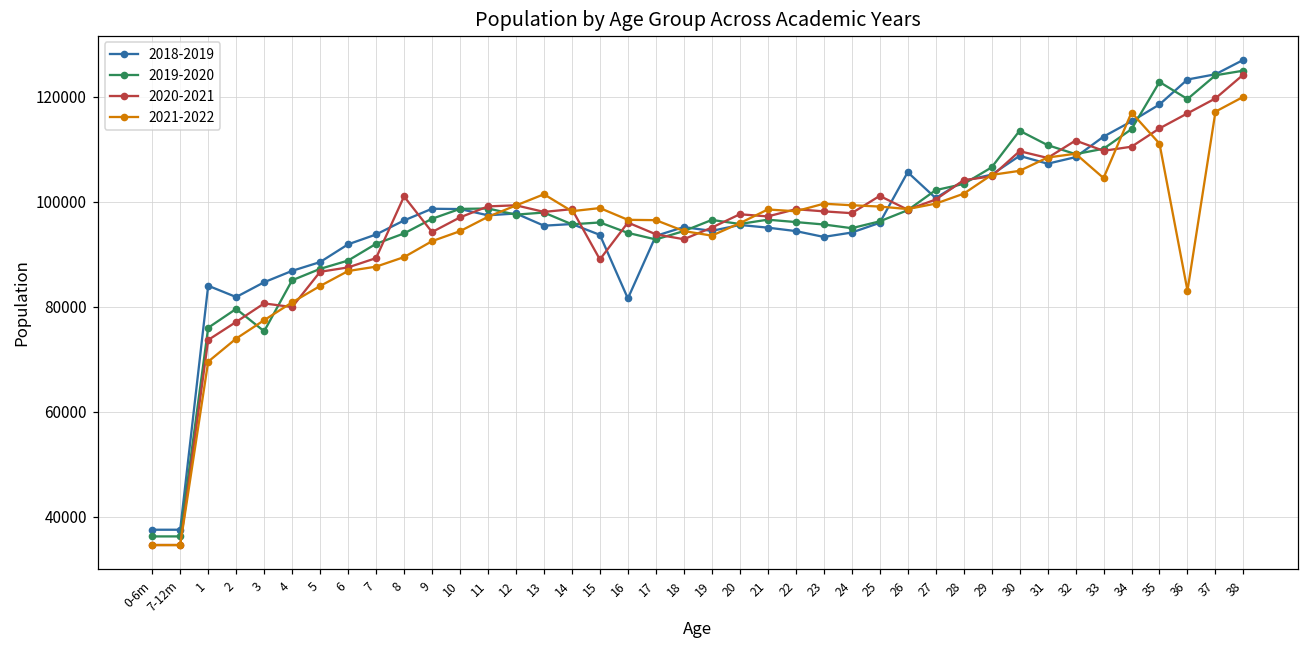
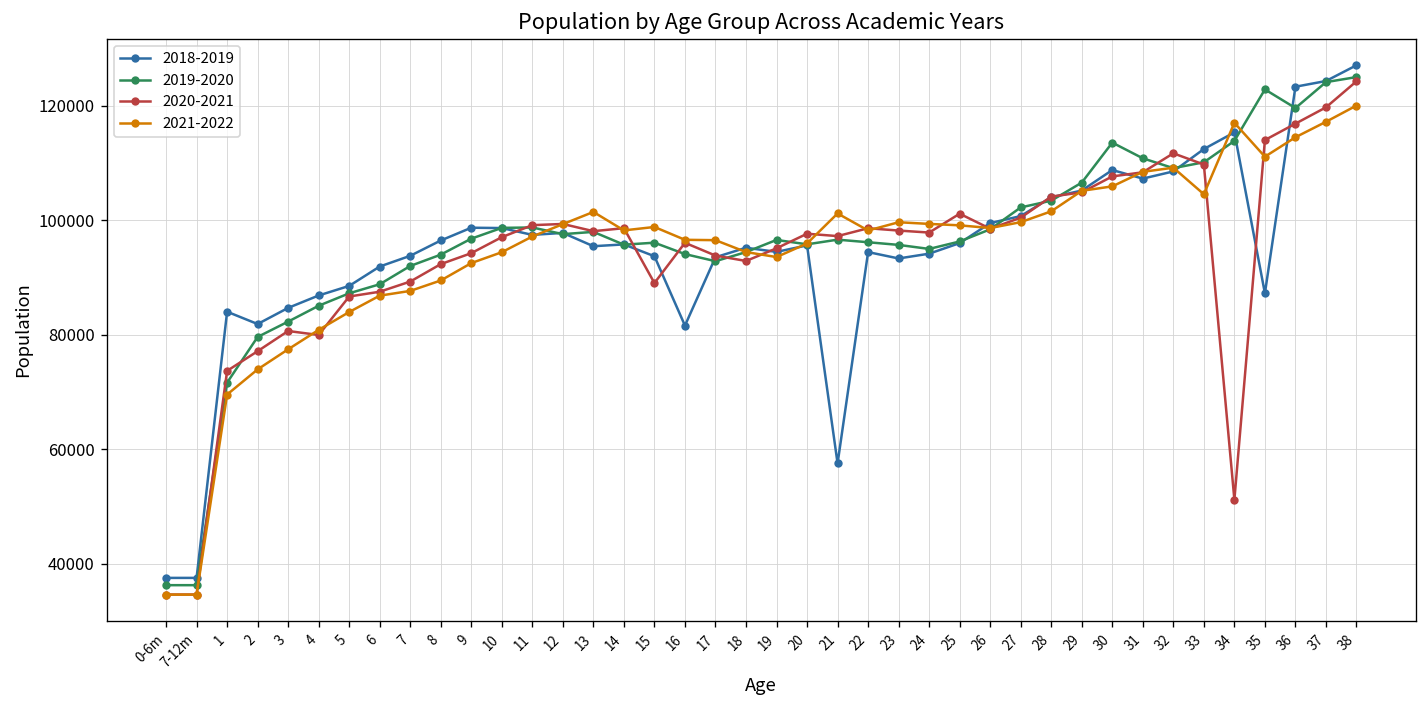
  {
    "2018-2019": {
      "0-6m": 38000,
      "7-12m": 38000,
      "1": 84000,
      "2": 82000,
      "3": 85000,
      "4": 87000,
      "5": 89000,
      "6": 92000,
      "7": 94000,
      "8": 96000,
      "9": 99000,
      "13": 95000,
      "15": 94000,
      "16": 82000,
      "18": 95000,
      "19": 94000,
-     "21": 95000,
+     "21": 58000,
      "22": 94000,
      "23": 93000,
      "24": 94000,
-     "26": 106000,
+     "26": 100000,
      "30": 109000,
      "31": 107000,
      "32": 109000,
      "33": 112000,
      "34": 115000,
-     "35": 119000,
+     "35": 87000,
      "36": 123000,
      "38": 127000
    },
    "2019-2020": {
      "0-6m": 36000,
      "7-12m": 36000,
-     "1": 76000,
+     "1": 72000,
      "2": 80000,
-     "3": 75000,
+     "3": 82000,
      "4": 85000,
      "5": 87000,
      "6": 89000,
      "7": 92000,
      "8": 94000,
      "9": 97000,
      "15": 96000,
      "16": 94000,
      "17": 93000,
      "19": 97000,
      "21": 97000,
      "22": 96000,
      "23": 96000,
      "24": 95000,
      "27": 102000,
      "28": 103000,
      "29": 107000,
      "30": 114000,
      "31": 111000,
      "34": 114000,
      "35": 123000,
      "36": 120000,
      "38": 125000
    },
    "2020-2021": {
      "1": 74000,
      "2": 77000,
      "3": 81000,
      "4": 80000,
      "5": 87000,
      "6": 88000,
      "7": 89000,
-     "8": 101000,
+     "8": 92000,
      "9": 94000,
      "10": 97000,
      "15": 89000,
      "18": 93000,
      "19": 95000,
      "20": 98000,
      "21": 97000,
      "23": 98000,
      "24": 98000,
      "25": 101000,
-     "30": 110000,
+     "30": 108000,
      "32": 112000,
-     "34": 111000,
+     "34": 51000,
      "35": 114000,
      "36": 117000,
      "37": 120000,
      "38": 124000
    },
    "2021-2022": {
      "1": 70000,
      "2": 74000,
      "3": 77000,
      "4": 81000,
      "5": 84000,
      "6": 87000,
      "7": 88000,
      "8": 89000,
      "9": 93000,
      "10": 94000,
      "13": 101000,
      "15": 99000,
      "17": 97000,
      "19": 94000,
-     "21": 99000,
+     "21": 101000,
      "23": 100000,
      "24": 99000,
      "25": 99000,
      "27": 100000,
      "28": 102000,
      "30": 106000,
      "33": 105000,
      "34": 117000,
      "35": 111000,
-     "36": 83000,
+     "36": 114000,
      "37": 117000,
      "38": 120000
    }
  }
